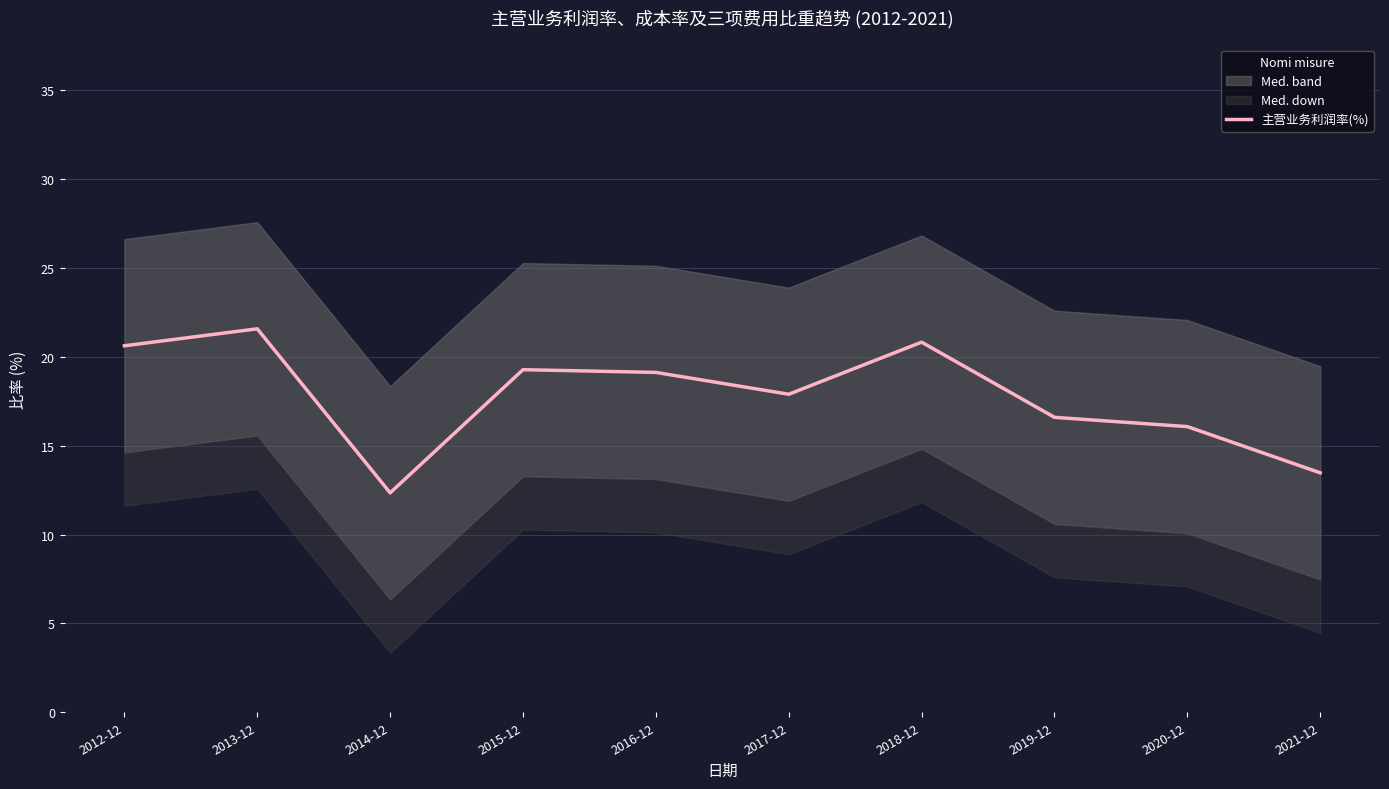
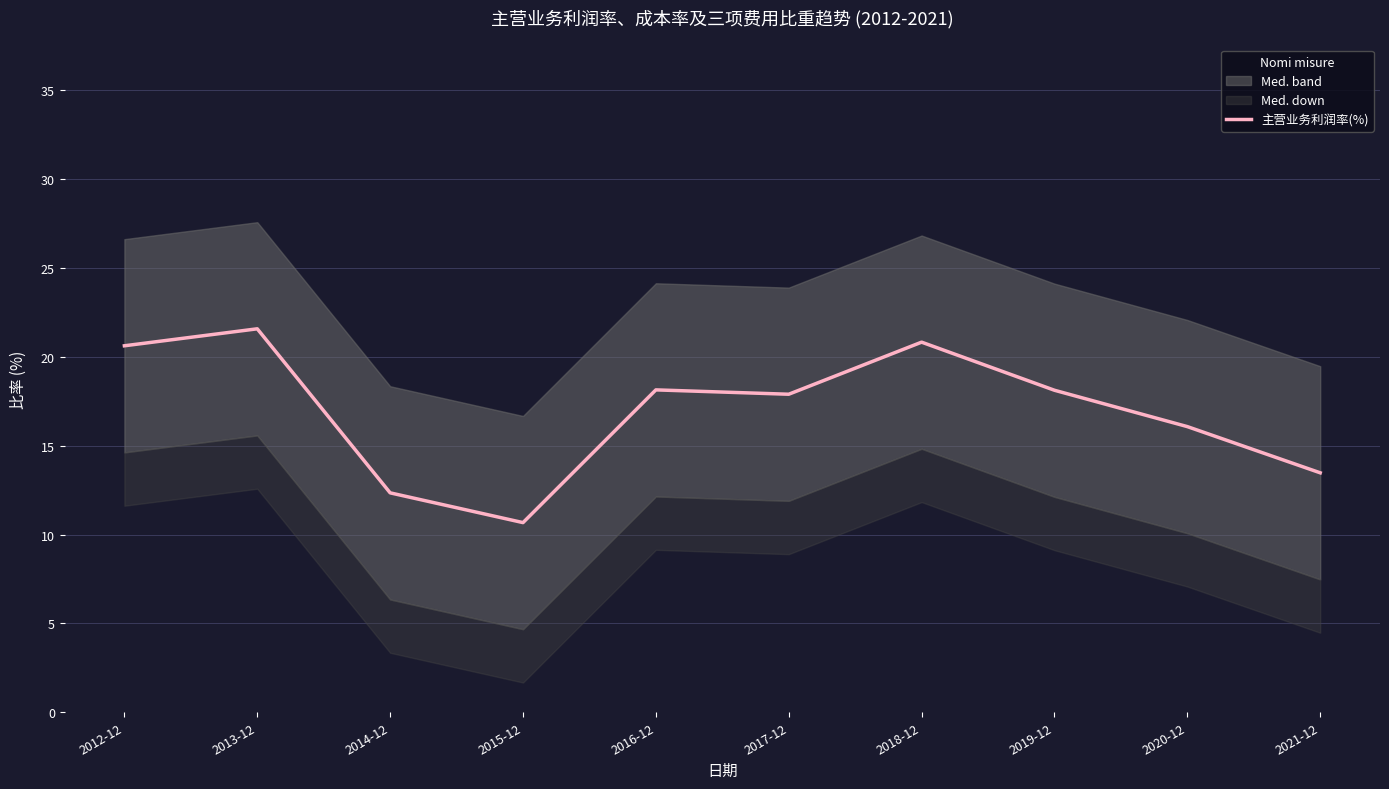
  {
    "主营业务利润率(%)": {
      "2012-12": 20.6,
      "2013-12": 21.6,
      "2014-12": 12.3,
-     "2015-12": 19.3,
-     "2016-12": 19.1,
+     "2015-12": 10.7,
+     "2016-12": 18.1,
      "2017-12": 17.9,
      "2018-12": 20.8,
-     "2019-12": 16.6,
+     "2019-12": 18.1,
      "2020-12": 16.1,
      "2021-12": 13.5
    },
    "Med. band": {
      "2012-12": 12.0,
      "2013-12": 12.0,
      "2014-12": 12.0,
      "2015-12": 12.0,
      "2016-12": 12.0,
      "2017-12": 12.0,
      "2018-12": 12.0,
      "2019-12": 12.0,
      "2020-12": 12.0,
      "2021-12": 12.0
    }
  }
